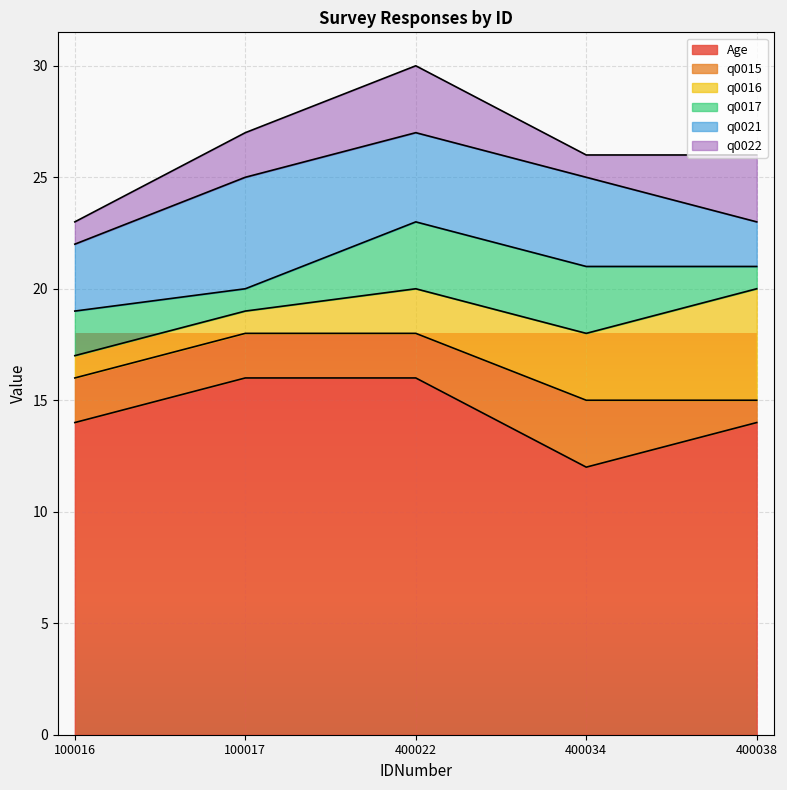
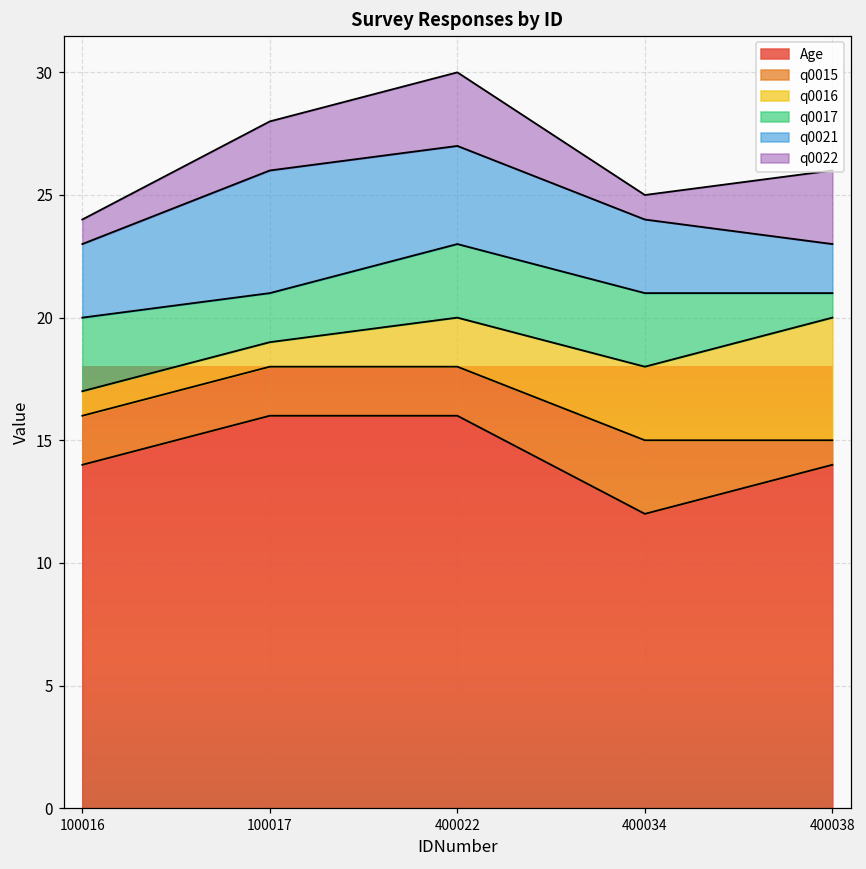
  {
    "q0016": {
      "100016": 1,
      "100017": 1,
      "400022": 2,
      "400034": 3,
      "400038": 5
    },
    "q0017": {
-     "100016": 2,
-     "100017": 1,
+     "100016": 3,
+     "100017": 2,
      "400022": 3,
      "400034": 3,
      "400038": 1
    },
    "q0021": {
      "100016": 3,
      "100017": 5,
      "400022": 4,
-     "400034": 4,
+     "400034": 3,
      "400038": 2
    },
    "q0022": {
      "100016": 1,
      "100017": 2,
      "400022": 3,
      "400034": 1
    }
  }
